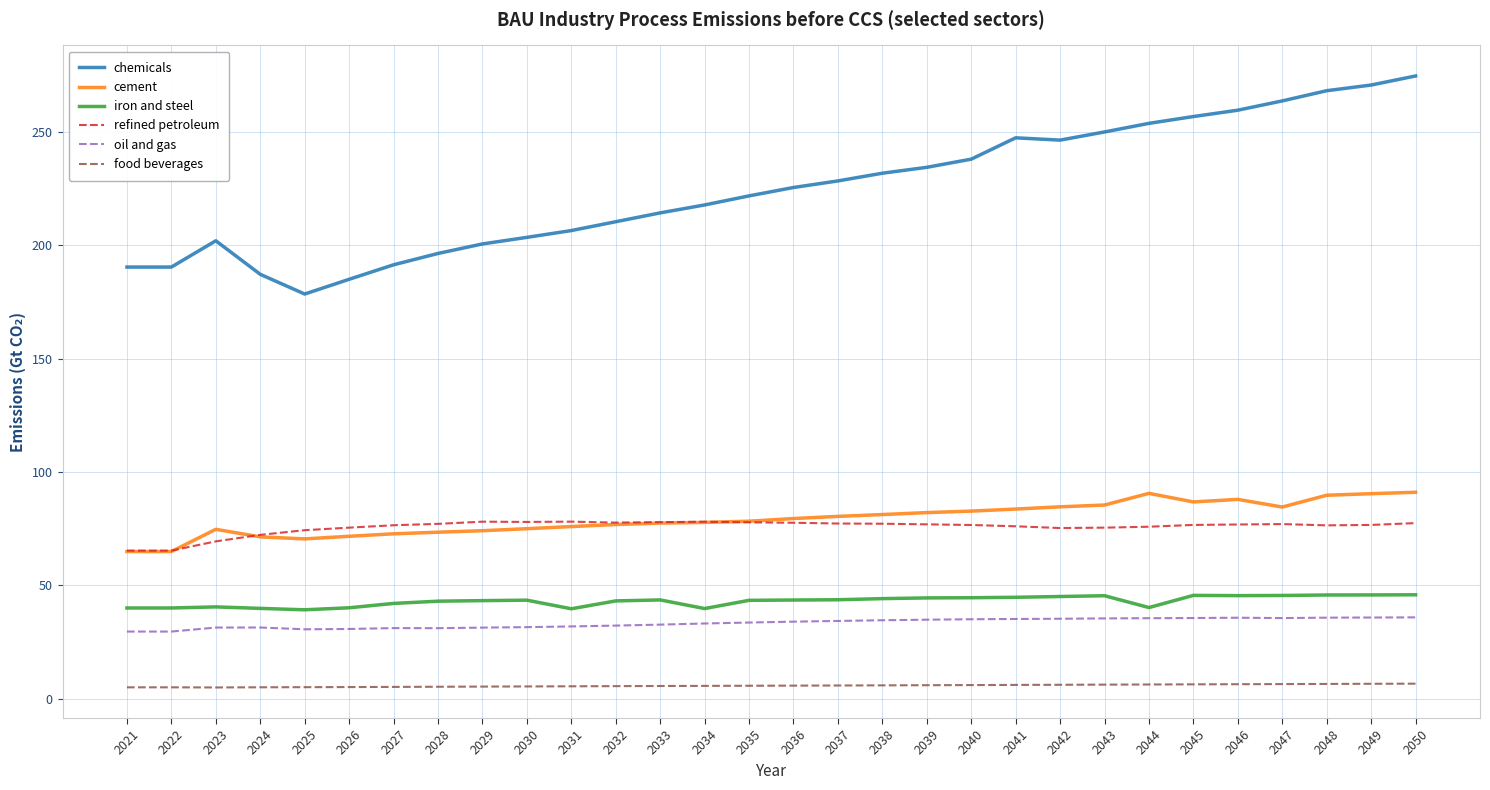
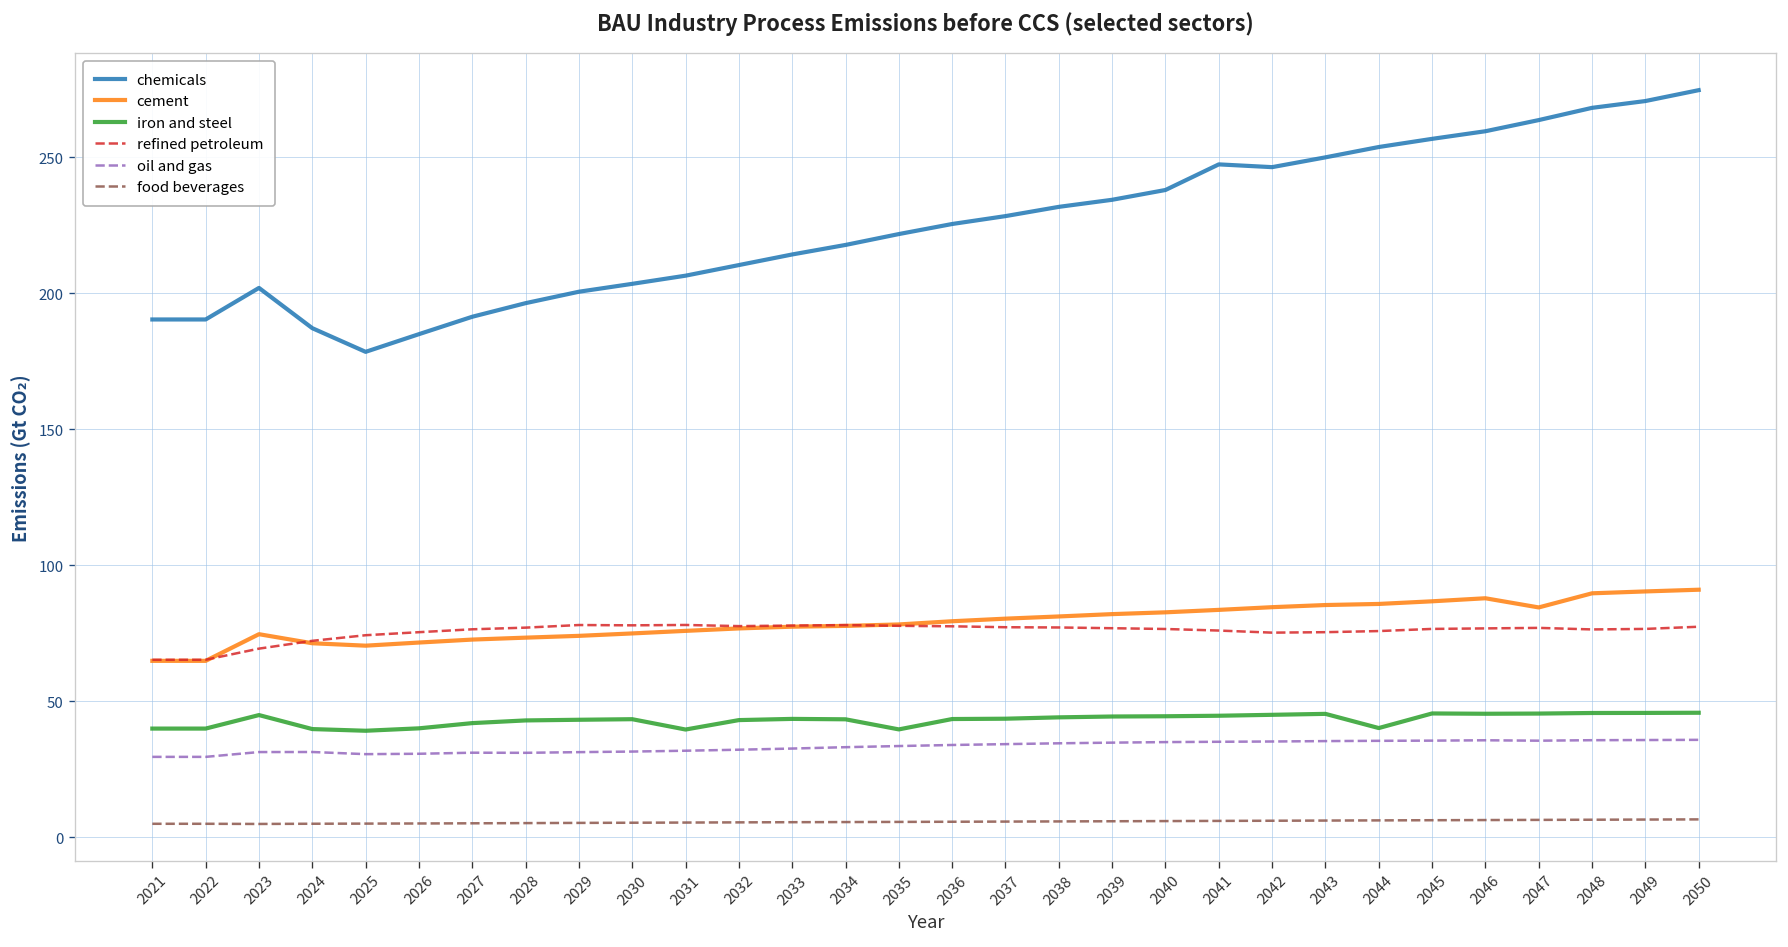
  {
    "chemicals": {
      "2021": 190,
      "2022": 190,
      "2023": 202,
      "2024": 187,
      "2025": 179,
      "2026": 185,
      "2027": 191,
      "2028": 196,
      "2029": 201,
      "2030": 204,
      "2031": 207,
      "2032": 210,
      "2033": 214,
      "2034": 218,
      "2035": 222,
      "2036": 226,
      "2037": 228,
      "2038": 232,
      "2039": 234,
      "2040": 238,
      "2041": 247,
      "2042": 246,
      "2043": 250,
      "2044": 254,
      "2045": 257,
      "2046": 260,
      "2047": 264,
      "2048": 268,
      "2049": 271,
      "2050": 275
    },
    "cement": {
      "2023": 75,
      "2025": 70,
      "2026": 72,
      "2027": 73,
      "2028": 73,
      "2029": 74,
      "2030": 75,
      "2031": 76,
      "2036": 79,
      "2037": 80,
      "2038": 81,
      "2039": 82,
      "2040": 83,
      "2041": 84,
      "2042": 85,
      "2043": 85,
-     "2044": 91,
+     "2044": 86,
      "2045": 87,
      "2046": 88,
      "2047": 85,
      "2048": 90,
      "2049": 90,
      "2050": 91
    },
    "iron and steel": {
      "2021": 40,
      "2022": 40,
-     "2023": 40,
+     "2023": 45,
      "2024": 40,
      "2025": 39,
      "2026": 40,
      "2027": 42,
      "2028": 43,
      "2029": 43,
      "2030": 43,
      "2031": 40,
      "2032": 43,
      "2033": 44,
-     "2034": 40,
-     "2035": 43,
+     "2034": 43,
+     "2035": 40,
      "2036": 44,
      "2037": 44,
      "2038": 44,
      "2039": 44,
      "2040": 45,
      "2041": 45,
      "2042": 45,
      "2043": 45,
      "2044": 40,
      "2045": 46,
      "2046": 45,
      "2047": 46,
      "2048": 46,
      "2049": 46,
      "2050": 46
    },
    "refined petroleum": {
      "2023": 69,
      "2025": 74,
      "2026": 75,
      "2027": 77,
      "2028": 77,
      "2029": 78,
      "2030": 78,
      "2031": 78,
      "2036": 78,
      "2037": 77,
      "2038": 77,
      "2039": 77,
      "2040": 77,
      "2041": 76,
      "2042": 75,
      "2043": 75,
      "2044": 76,
      "2045": 77,
      "2046": 77,
      "2047": 77,
      "2048": 76,
      "2049": 77,
      "2050": 77
    },
    "oil and gas": {
      "2021": 30,
      "2022": 30,
      "2023": 31,
      "2024": 31,
      "2025": 31,
      "2026": 31,
      "2027": 31,
      "2028": 31,
      "2029": 31,
      "2030": 32,
      "2031": 32,
      "2032": 32,
      "2033": 33,
      "2034": 33,
      "2035": 34,
      "2036": 34,
      "2037": 34,
      "2038": 35,
      "2039": 35,
      "2040": 35,
      "2041": 35,
      "2042": 35,
      "2043": 35,
      "2044": 36,
      "2045": 36,
      "2046": 36,
      "2047": 36,
      "2048": 36,
      "2049": 36,
      "2050": 36
    },
    "food beverages": {
      "2021": 5,
      "2022": 5,
      "2023": 5,
      "2024": 5,
      "2025": 5,
      "2026": 5,
      "2027": 5,
      "2028": 5,
      "2029": 5,
      "2030": 5,
      "2031": 5,
      "2032": 6,
      "2033": 6,
      "2034": 6,
      "2035": 6,
      "2036": 6,
      "2037": 6,
      "2038": 6,
      "2039": 6,
      "2040": 6,
      "2041": 6,
      "2042": 6,
      "2043": 6,
      "2044": 6,
      "2045": 6,
      "2046": 6,
      "2047": 6,
      "2048": 6,
      "2049": 7,
      "2050": 7
    }
  }
